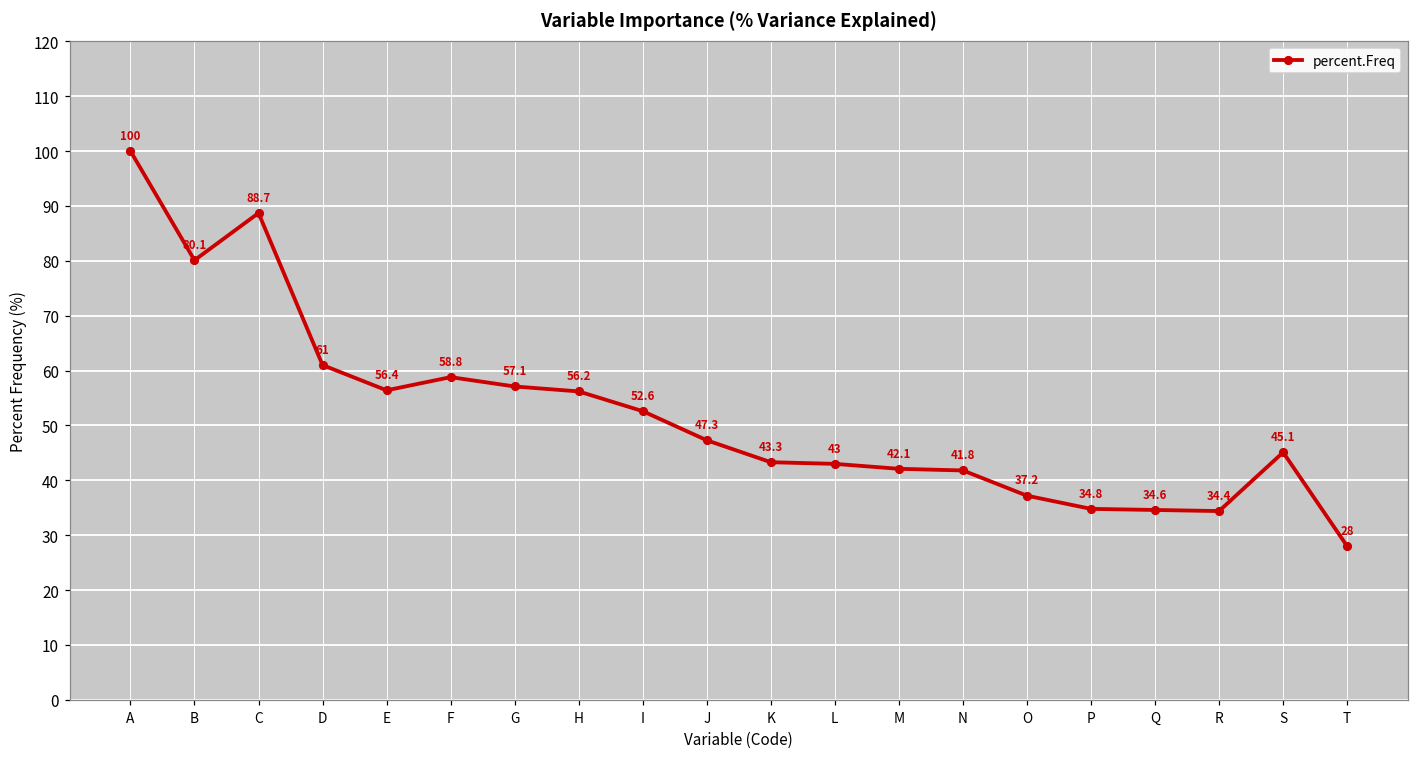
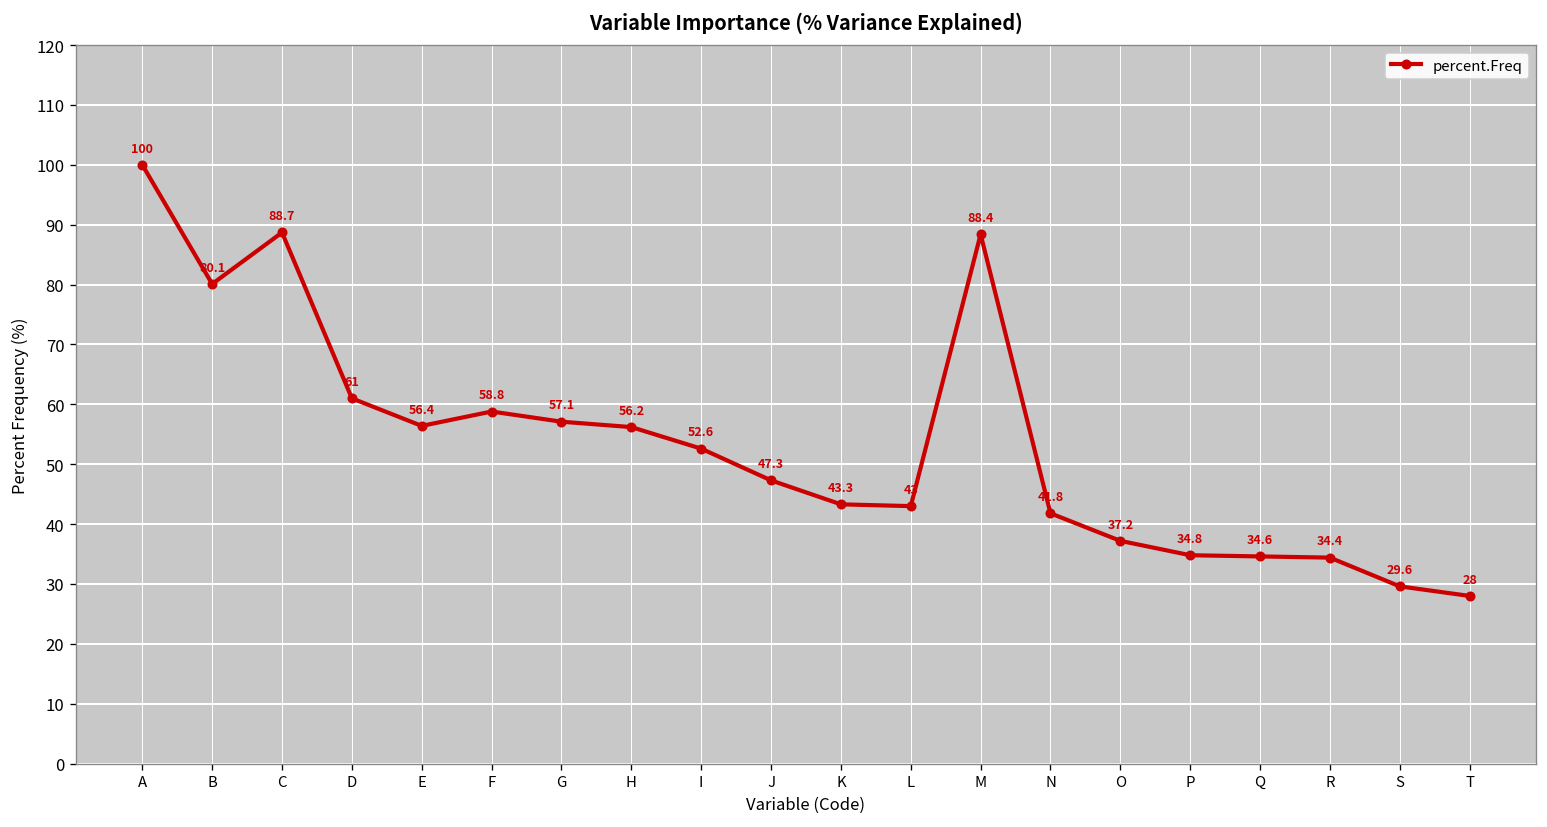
  {
    "A": 100,
    "B": 80.1,
    "C": 88.7,
    "D": 61,
    "E": 56.4,
    "F": 58.8,
    "G": 57.1,
    "H": 56.2,
    "I": 52.6,
    "J": 47.3,
    "K": 43.3,
    "L": 43,
-   "M": 42.1,
+   "M": 88.4,
    "N": 41.8,
    "O": 37.2,
    "P": 34.8,
    "Q": 34.6,
    "R": 34.4,
-   "S": 45.1,
+   "S": 29.6,
    "T": 28
  }
